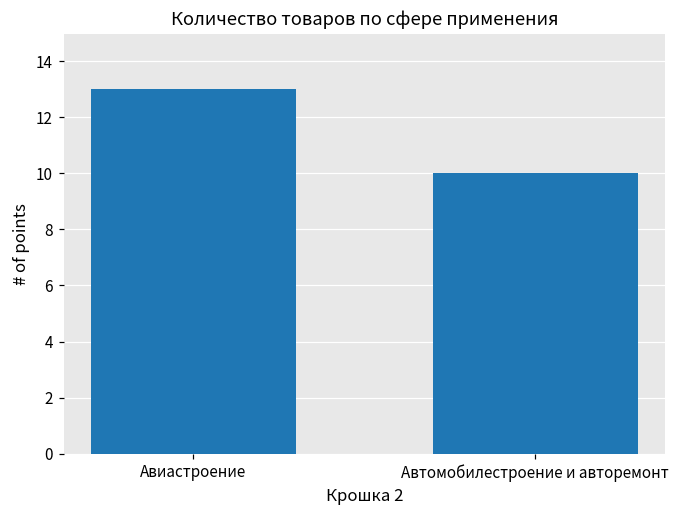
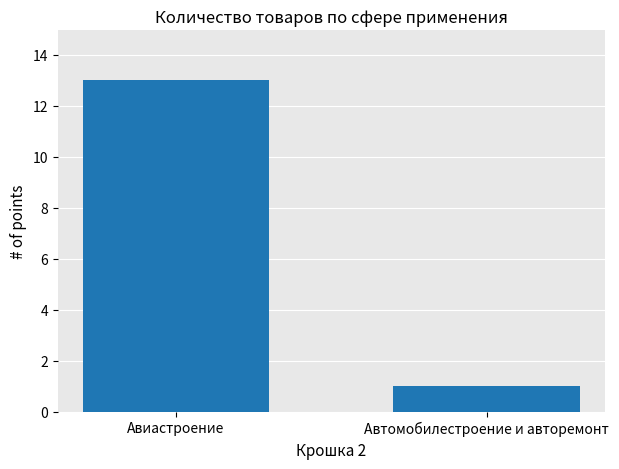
  {
    "Авиастроение": 13,
-   "Автомобилестроение и авторемонт": 10
+   "Автомобилестроение и авторемонт": 1
  }
